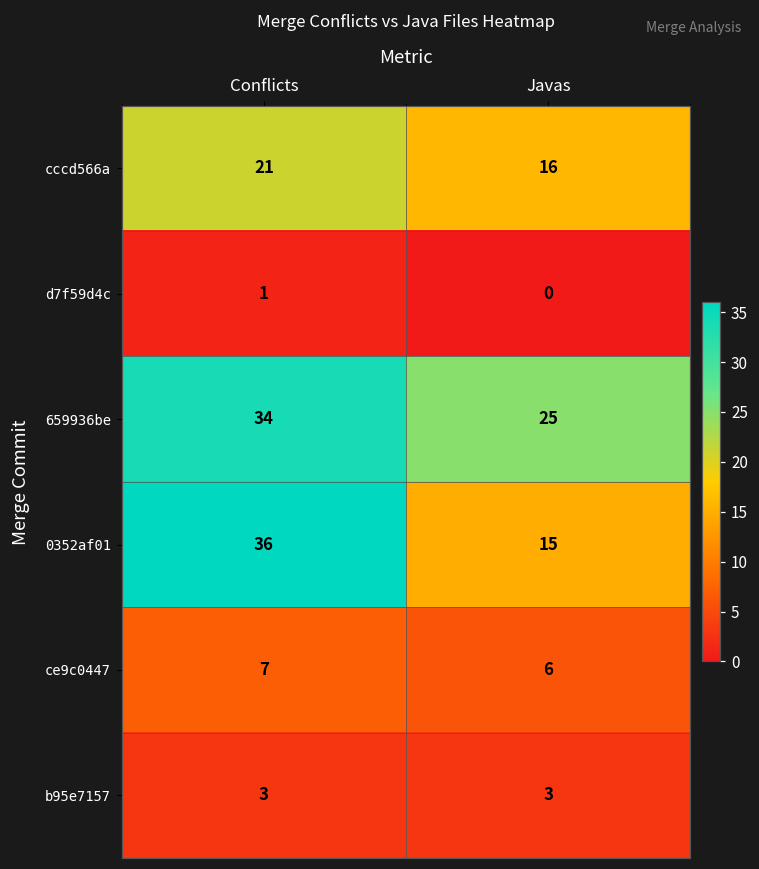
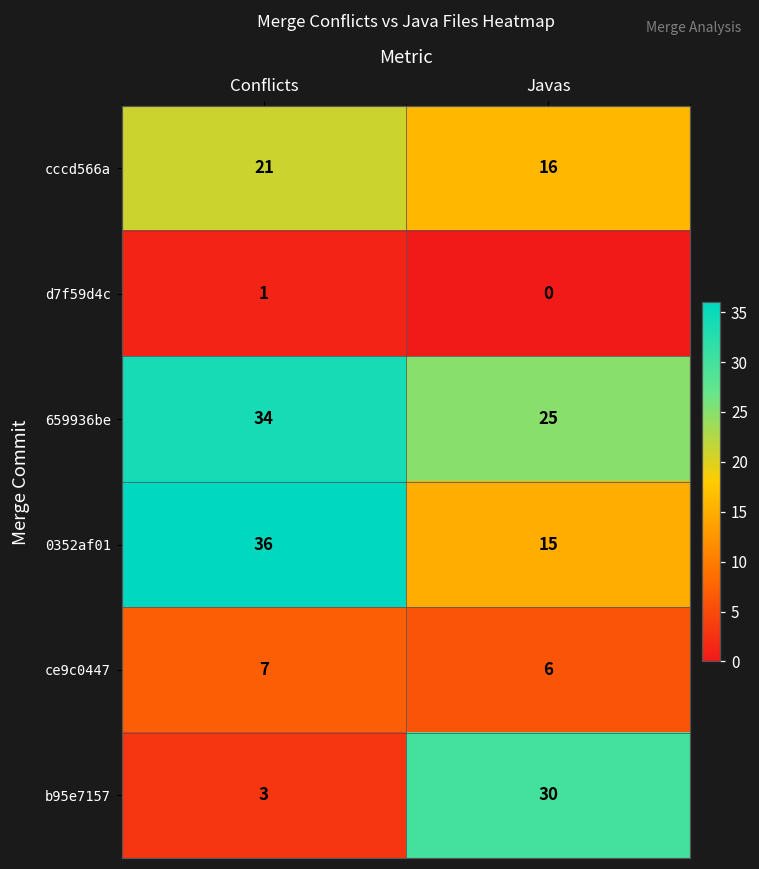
  {
    "cccd566a": {
      "Conflicts": 21,
      "Javas": 16
    },
    "d7f59d4c": {
      "Conflicts": 1,
      "Javas": 0
    },
    "659936be": {
      "Conflicts": 34,
      "Javas": 25
    },
    "0352af01": {
      "Conflicts": 36,
      "Javas": 15
    },
    "ce9c0447": {
      "Conflicts": 7,
      "Javas": 6
    },
    "b95e7157": {
      "Conflicts": 3,
-     "Javas": 3
+     "Javas": 30
    }
  }
